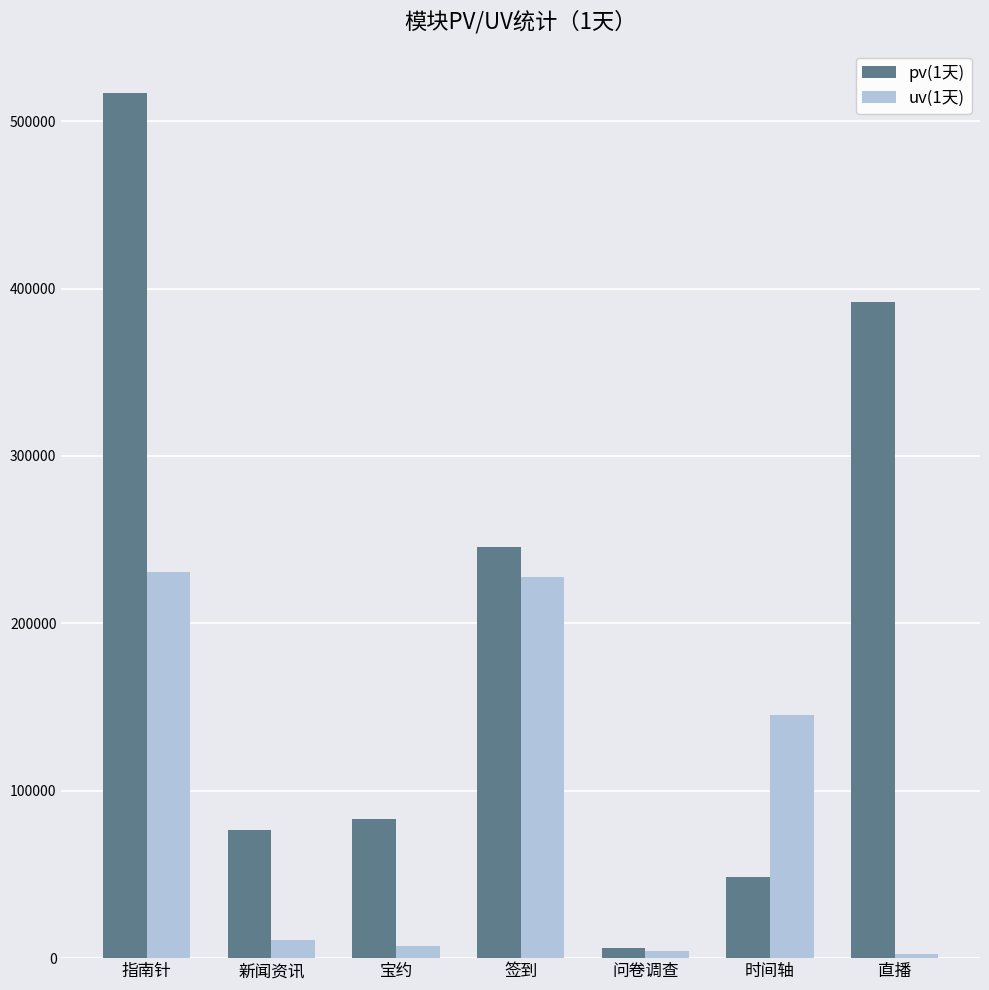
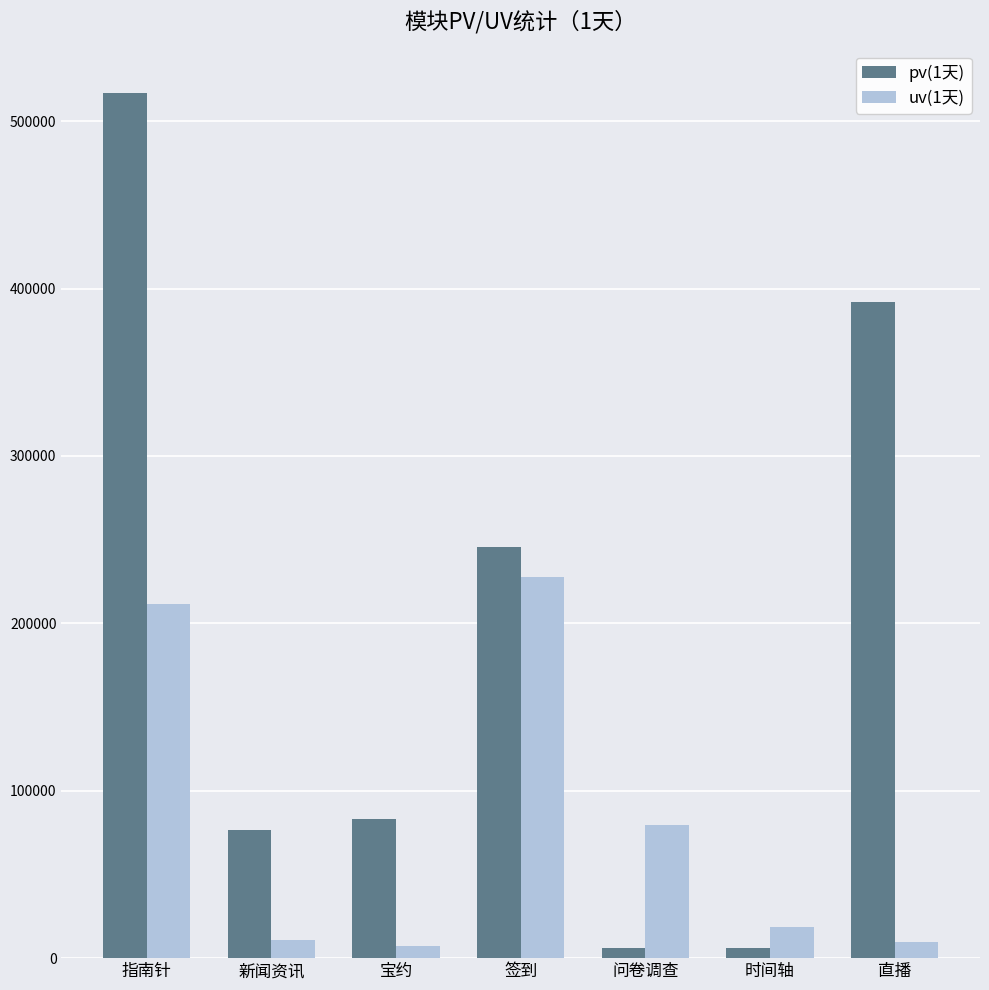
  {
    "pv(1天)": {
      "指南针": 517000,
      "新闻资讯": 77000,
      "宝约": 83000,
      "签到": 246000,
      "问卷调查": 6000,
-     "时间轴": 49000,
+     "时间轴": 6000,
      "直播": 392000
    },
    "uv(1天)": {
-     "指南针": 231000,
+     "指南针": 212000,
      "新闻资讯": 11000,
      "宝约": 7000,
      "签到": 228000,
-     "问卷调查": 4000,
-     "时间轴": 145000,
-     "直播": 2000
+     "问卷调查": 80000,
+     "时间轴": 19000,
+     "直播": 10000
    }
  }
